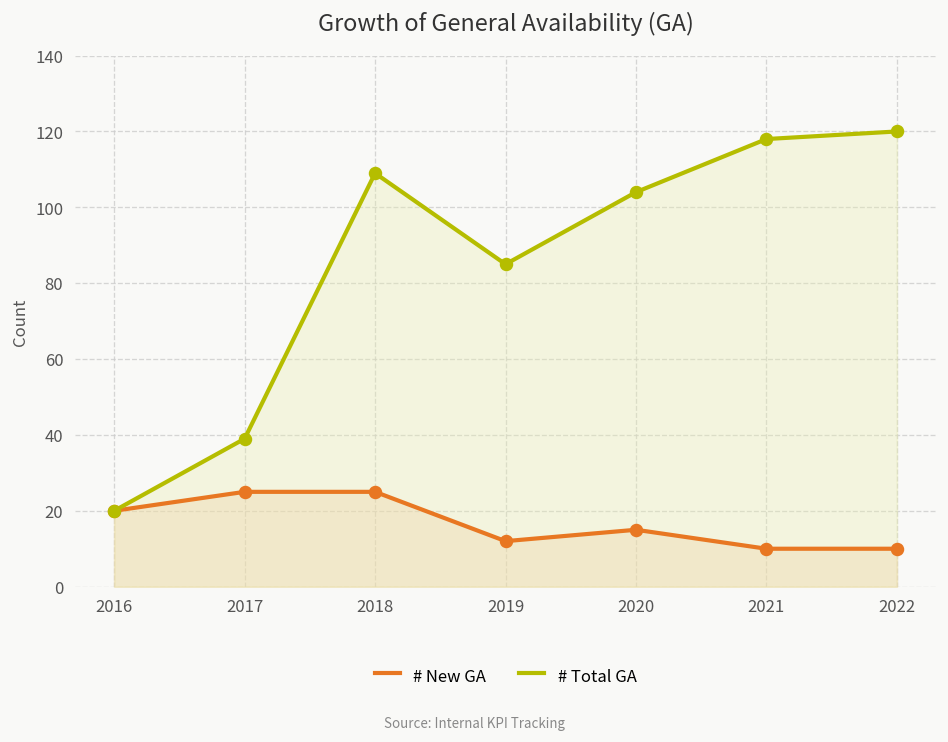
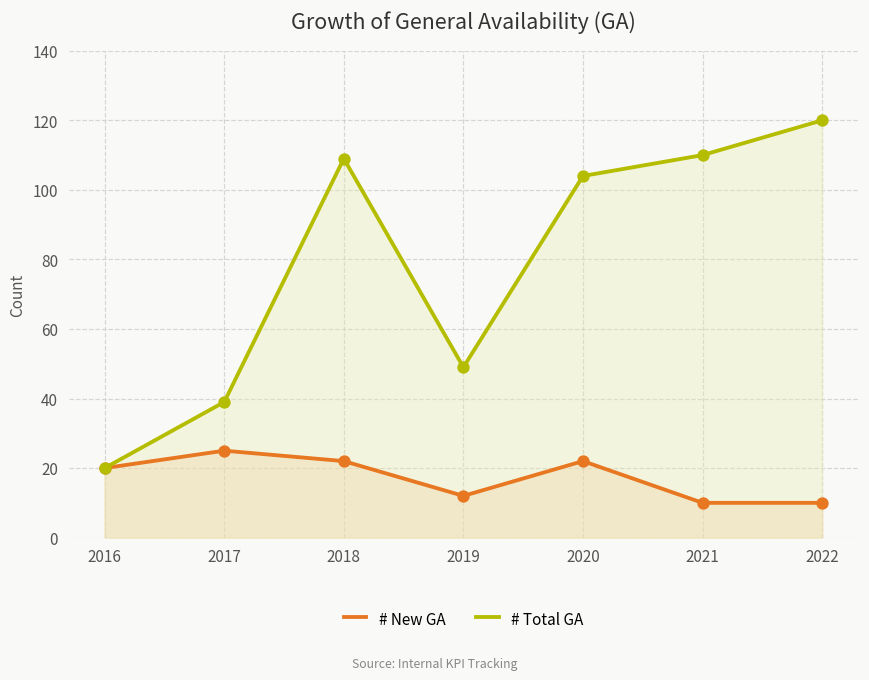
  {
    "# New GA": {
      "2017": 25,
-     "2018": 25,
+     "2018": 22,
      "2019": 12,
-     "2020": 15,
+     "2020": 22,
      "2021": 10,
      "2022": 10
    },
    "# Total GA": {
      "2017": 39,
      "2018": 109,
-     "2019": 85,
+     "2019": 49,
      "2020": 104,
-     "2021": 118,
+     "2021": 110,
      "2022": 120
    }
  }
